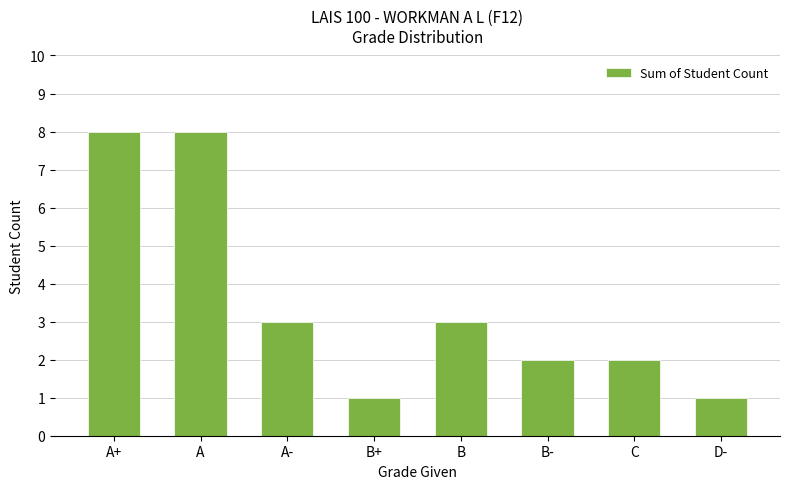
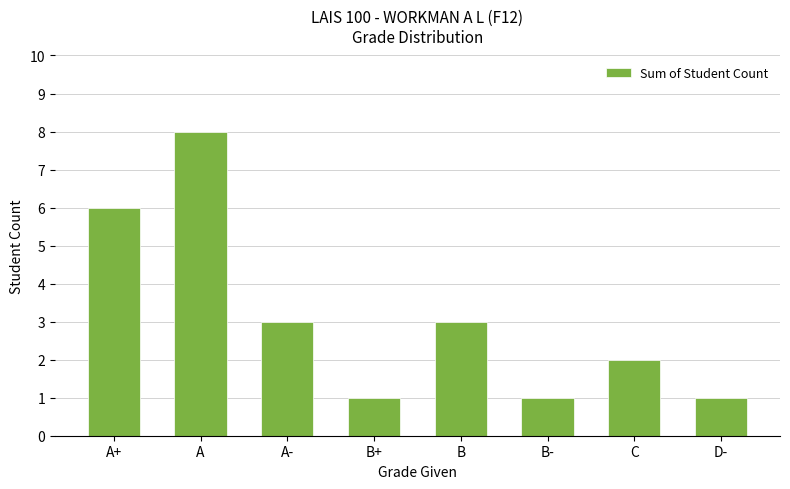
  {
-   "A+": 8,
+   "A+": 6,
    "A": 8,
    "A-": 3,
    "B+": 1,
    "B": 3,
-   "B-": 2,
+   "B-": 1,
    "C": 2,
    "D-": 1
  }
